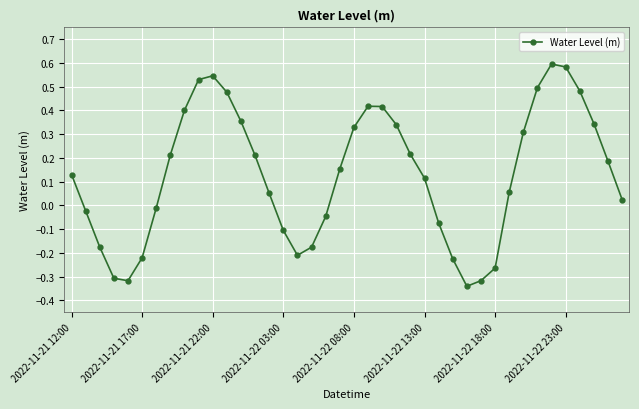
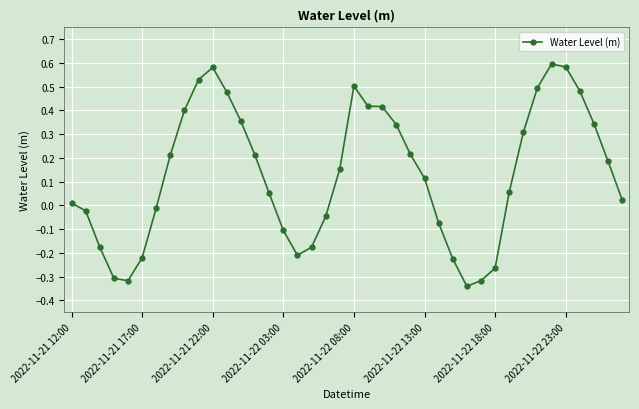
  {
-   "2022-11-21 12:00": 0.13,
+   "2022-11-21 12:00": 0.01,
    "2022-11-21 17:00": -0.22,
-   "2022-11-21 22:00": 0.55,
+   "2022-11-21 22:00": 0.58,
    "2022-11-22 03:00": -0.11,
-   "2022-11-22 08:00": 0.33,
+   "2022-11-22 08:00": 0.50,
    "2022-11-22 13:00": 0.11,
    "2022-11-22 18:00": -0.26,
    "2022-11-22 23:00": 0.58
  }
